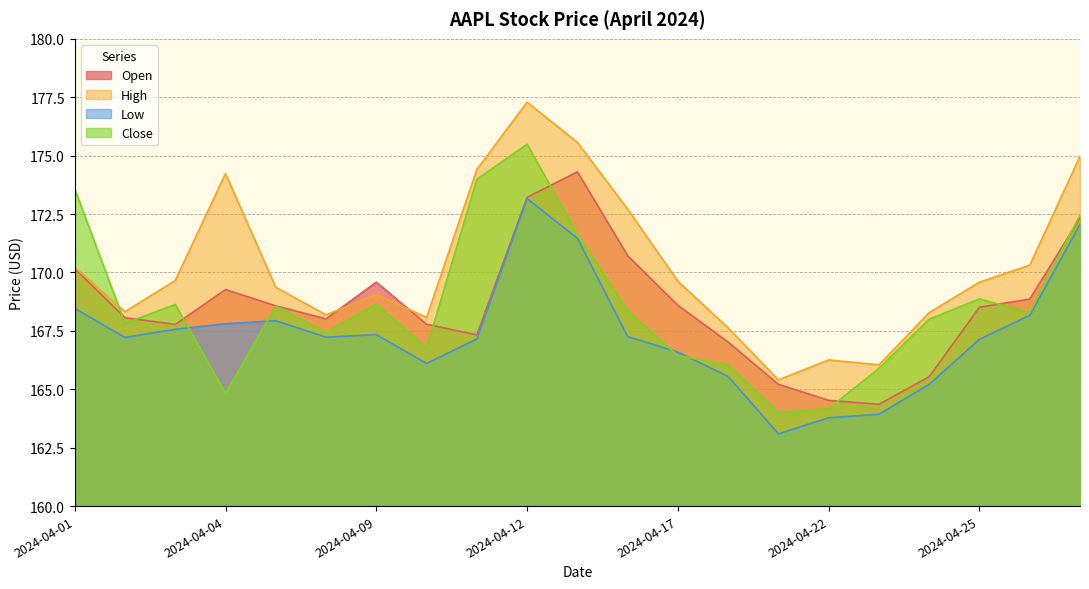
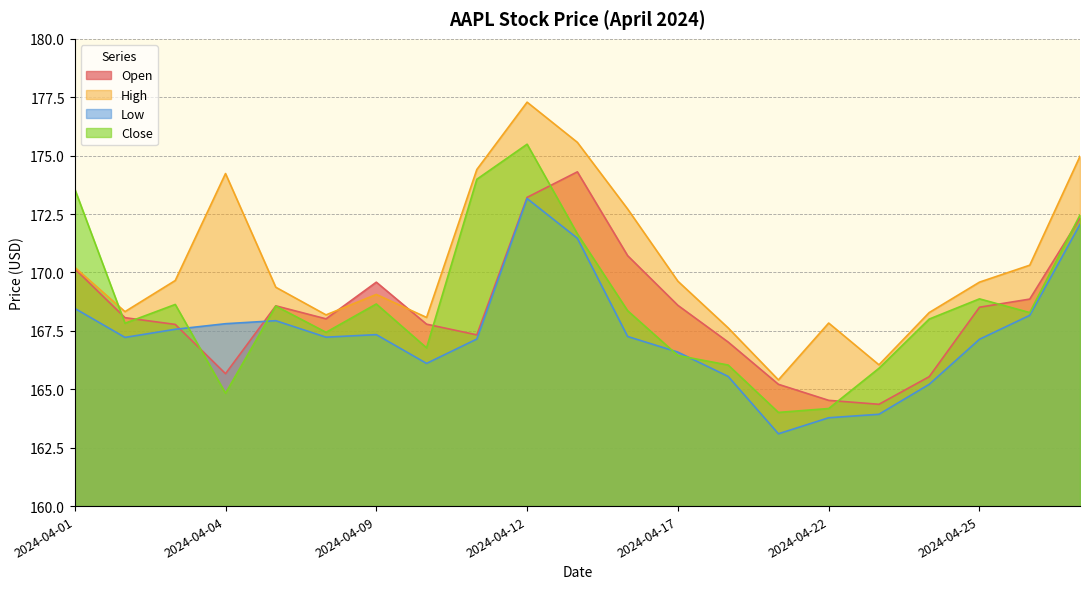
  {
    "Open": {
-     "2024-04-04": 169.3,
+     "2024-04-04": 165.7,
      "2024-04-09": 169.6,
      "2024-04-17": 168.6,
      "2024-04-22": 164.5,
      "2024-04-25": 168.5
    },
    "High": {
      "2024-04-04": 174.2,
      "2024-04-09": 169.1,
      "2024-04-12": 177.3,
      "2024-04-17": 169.6,
-     "2024-04-22": 166.3,
+     "2024-04-22": 167.8,
      "2024-04-25": 169.6
    },
    "Low": {
      "2024-04-01": 168.5,
      "2024-04-04": 167.8,
      "2024-04-09": 167.3,
      "2024-04-17": 166.6,
      "2024-04-22": 163.8,
      "2024-04-25": 167.1
    },
    "Close": {
      "2024-04-01": 173.6,
      "2024-04-04": 164.8,
      "2024-04-09": 168.7,
      "2024-04-12": 175.5,
      "2024-04-17": 166.4,
      "2024-04-22": 164.2,
      "2024-04-25": 168.9
    }
  }
